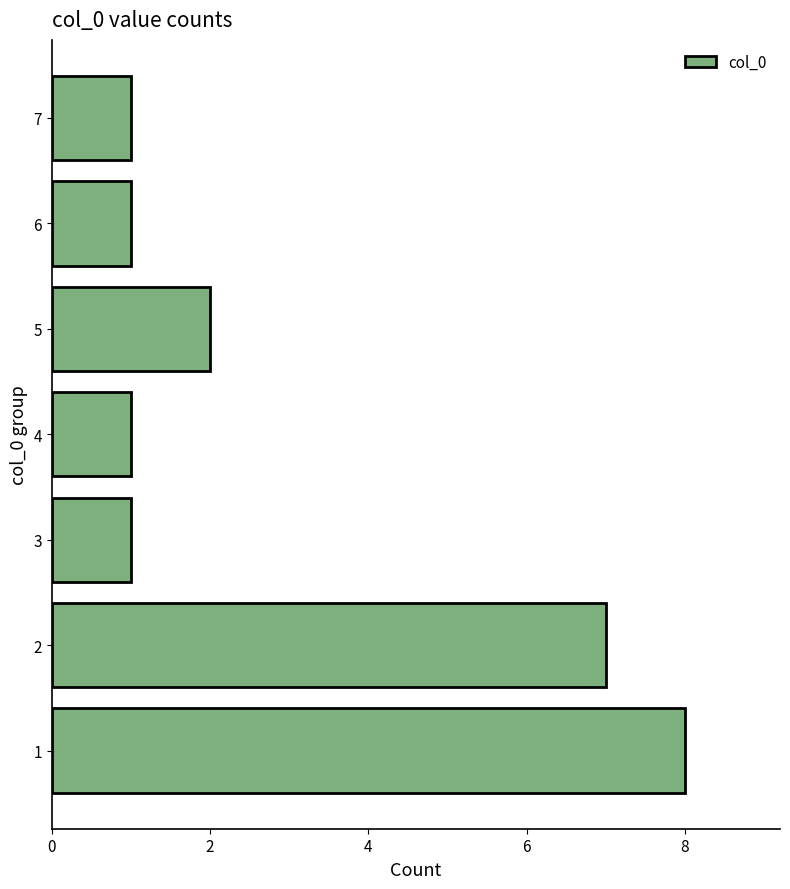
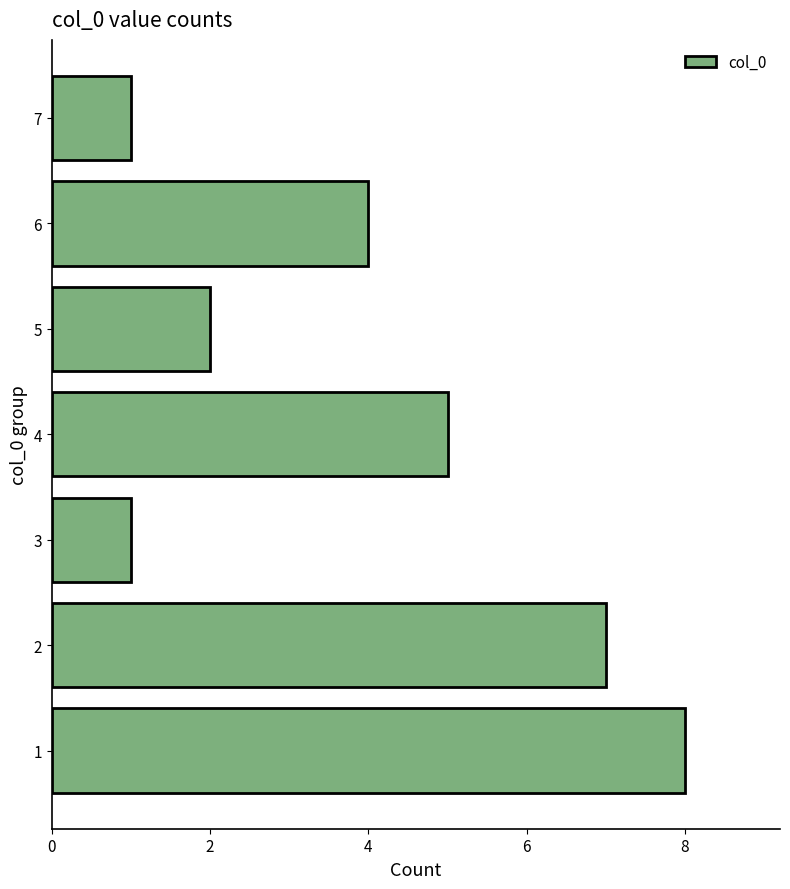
  {
    "7": 1,
-   "6": 1,
+   "6": 4,
    "5": 2,
-   "4": 1,
+   "4": 5,
    "3": 1,
    "2": 7,
    "1": 8
  }
